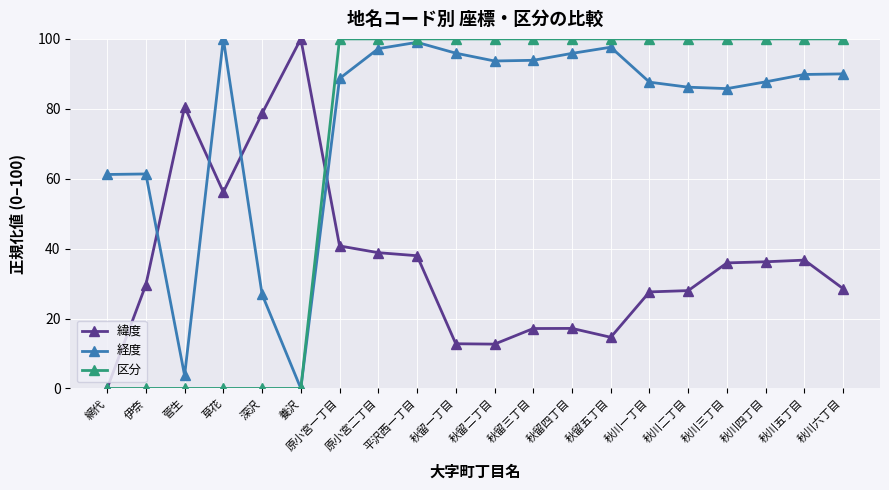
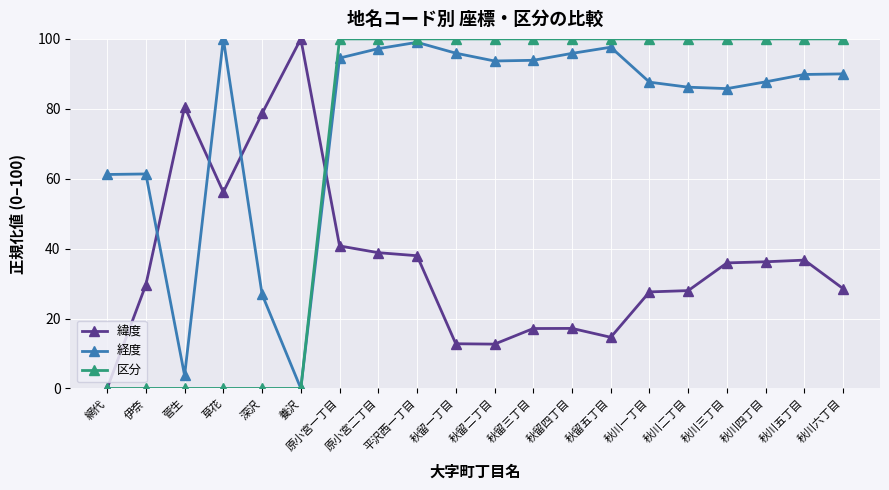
  {
    "緯度": {
      "伊奈": 30,
      "菅生": 81,
      "草花": 56,
      "深沢": 79,
      "養沢": 100,
      "原小宮一丁目": 41,
      "原小宮二丁目": 39,
      "平沢西一丁目": 38,
      "秋留一丁目": 13,
      "秋留二丁目": 13,
      "秋留三丁目": 17,
      "秋留四丁目": 17,
      "秋留五丁目": 15,
      "秋川一丁目": 28,
      "秋川二丁目": 28,
      "秋川三丁目": 36,
      "秋川四丁目": 36,
      "秋川五丁目": 37,
      "秋川六丁目": 29
    },
    "経度": {
      "網代": 61,
      "伊奈": 61,
      "菅生": 4,
      "草花": 100,
      "深沢": 27,
-     "原小宮一丁目": 89,
+     "原小宮一丁目": 95,
      "原小宮二丁目": 97,
      "平沢西一丁目": 99,
      "秋留一丁目": 96,
      "秋留二丁目": 94,
      "秋留三丁目": 94,
      "秋留四丁目": 96,
      "秋留五丁目": 98,
      "秋川一丁目": 88,
      "秋川二丁目": 86,
      "秋川三丁目": 86,
      "秋川四丁目": 88,
      "秋川五丁目": 90,
      "秋川六丁目": 90
    },
    "区分": {
      "伊奈": 0,
      "菅生": 0,
      "草花": 0,
      "深沢": 0,
      "原小宮一丁目": 100,
      "原小宮二丁目": 100,
      "平沢西一丁目": 100,
      "秋留一丁目": 100,
      "秋留二丁目": 100,
      "秋留三丁目": 100,
      "秋留四丁目": 100,
      "秋留五丁目": 100,
      "秋川一丁目": 100,
      "秋川二丁目": 100,
      "秋川三丁目": 100,
      "秋川四丁目": 100,
      "秋川五丁目": 100,
      "秋川六丁目": 100
    }
  }
